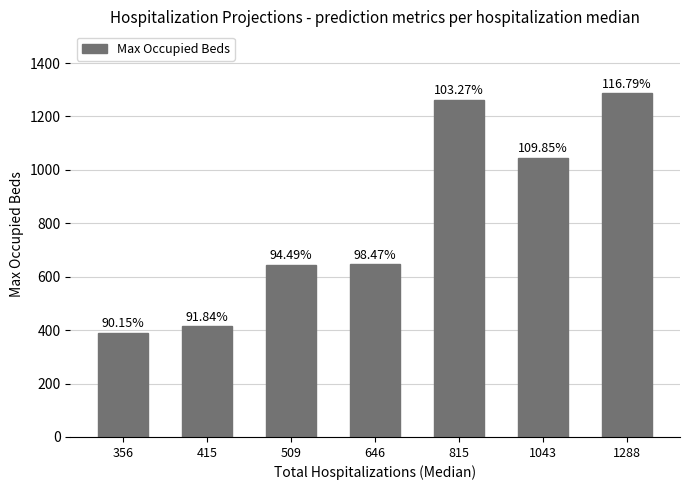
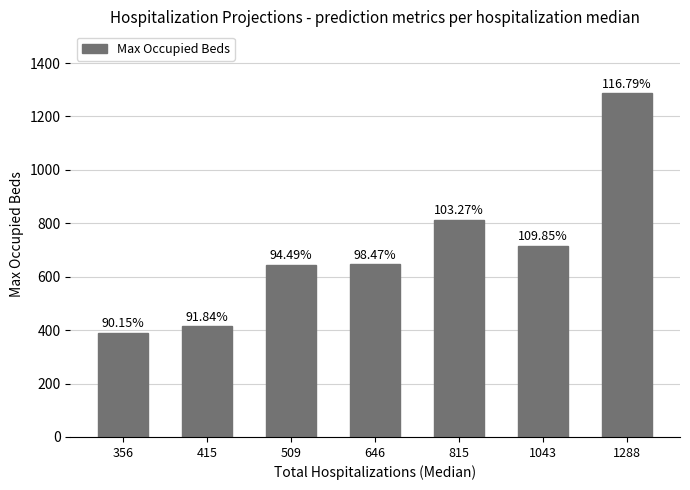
  {
-   "815": 1260,
-   "1043": 1040
+   "815": 810,
+   "1043": 720
  }
